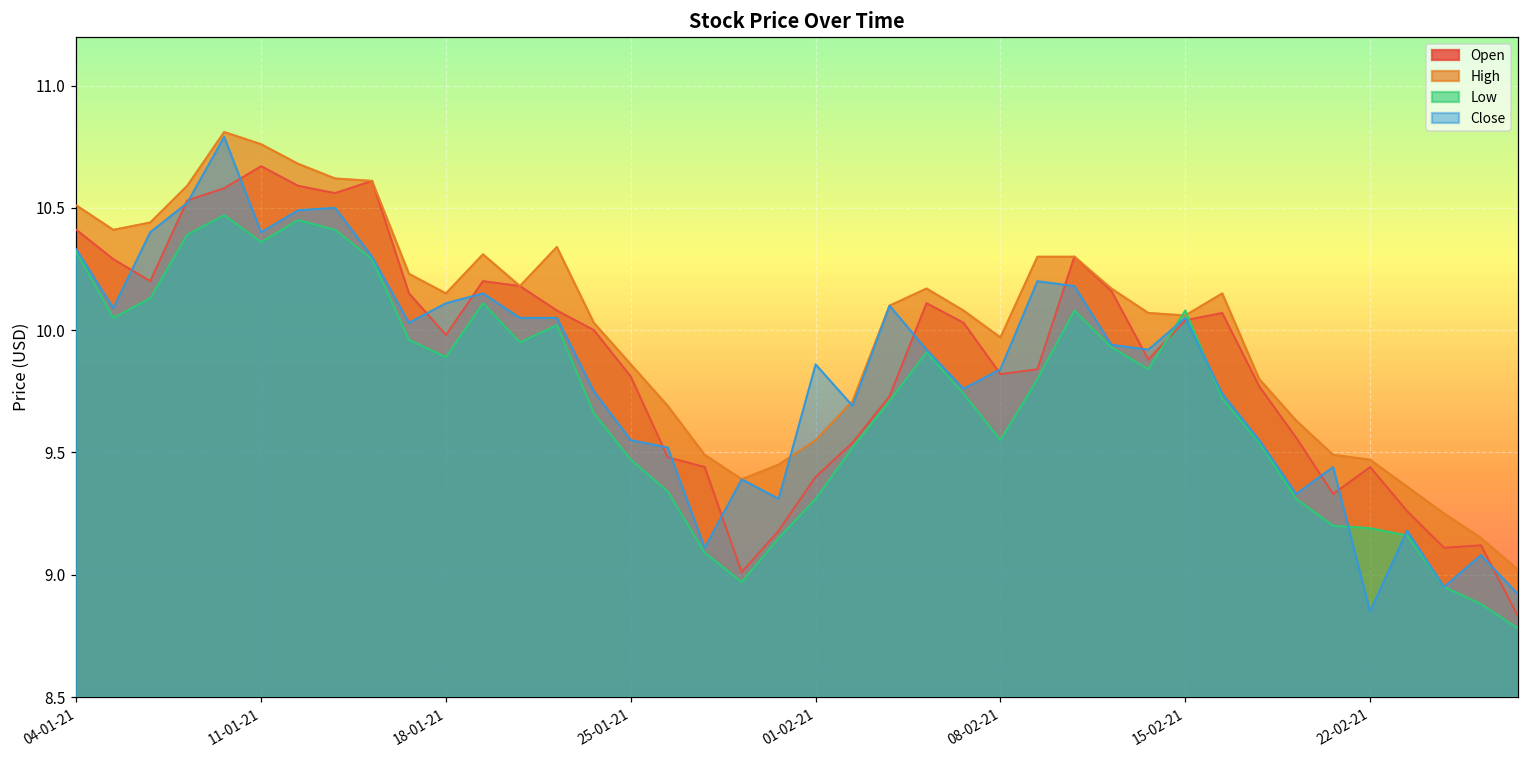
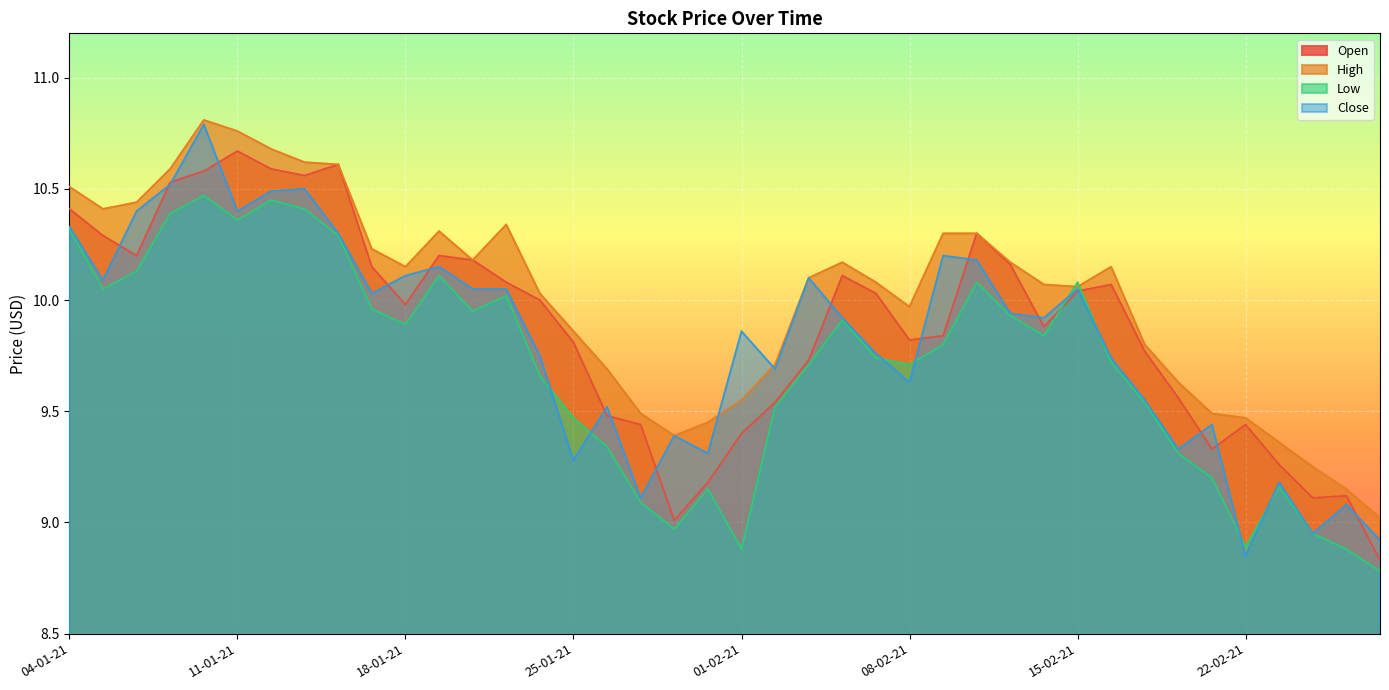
  {
    "Low": {
      "11-01-21": 10.36,
      "18-01-21": 9.89,
      "25-01-21": 9.47,
-     "01-02-21": 9.31,
-     "08-02-21": 9.55,
+     "01-02-21": 8.88,
+     "08-02-21": 9.71,
      "15-02-21": 10.08,
-     "22-02-21": 9.19
+     "22-02-21": 8.89
    },
    "Close": {
      "11-01-21": 10.40,
      "18-01-21": 10.11,
-     "25-01-21": 9.55,
+     "25-01-21": 9.28,
      "01-02-21": 9.86,
-     "08-02-21": 9.84,
+     "08-02-21": 9.63,
      "22-02-21": 8.85
    }
  }
